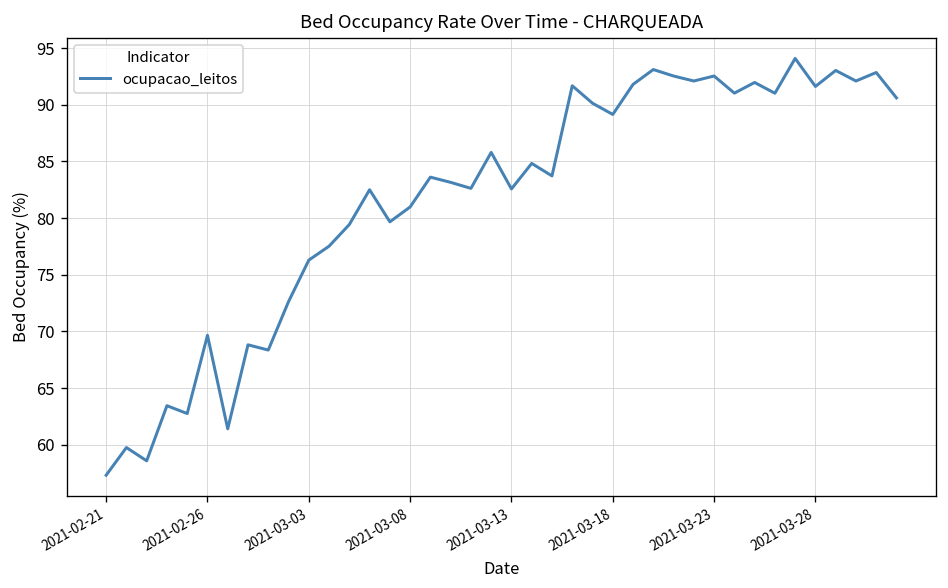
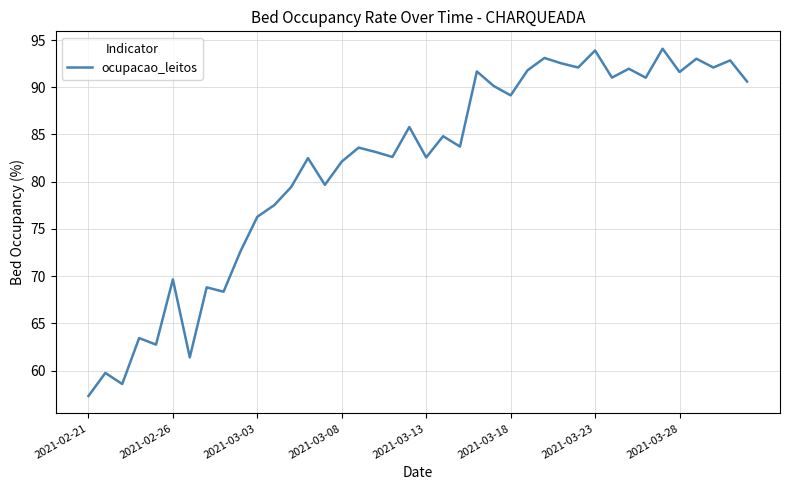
  {
    "2021-02-21": 57,
    "2021-02-26": 70,
    "2021-03-03": 76,
-   "2021-03-08": 81,
+   "2021-03-08": 82,
    "2021-03-13": 83,
    "2021-03-18": 89,
-   "2021-03-23": 93,
+   "2021-03-23": 94,
    "2021-03-28": 92
  }
